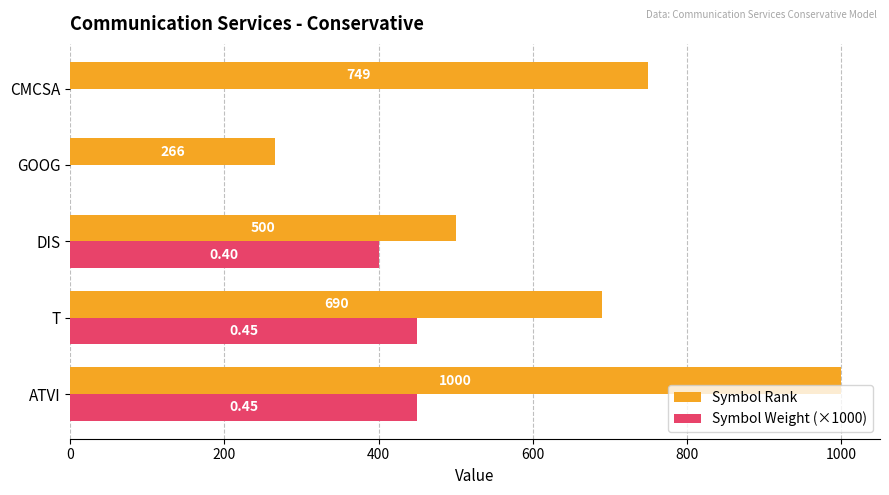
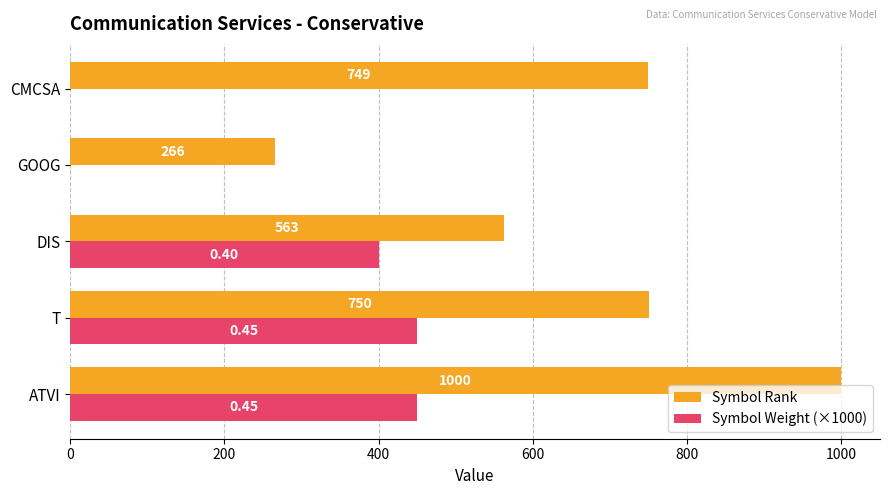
  {
    "Symbol Rank": {
      "CMCSA": 749,
      "GOOG": 266,
-     "DIS": 500,
-     "T": 690,
+     "DIS": 563,
+     "T": 750,
      "ATVI": 1000
    },
    "Symbol Weight (×1000)": {
      "CMCSA": 0,
      "GOOG": 0
    }
  }
